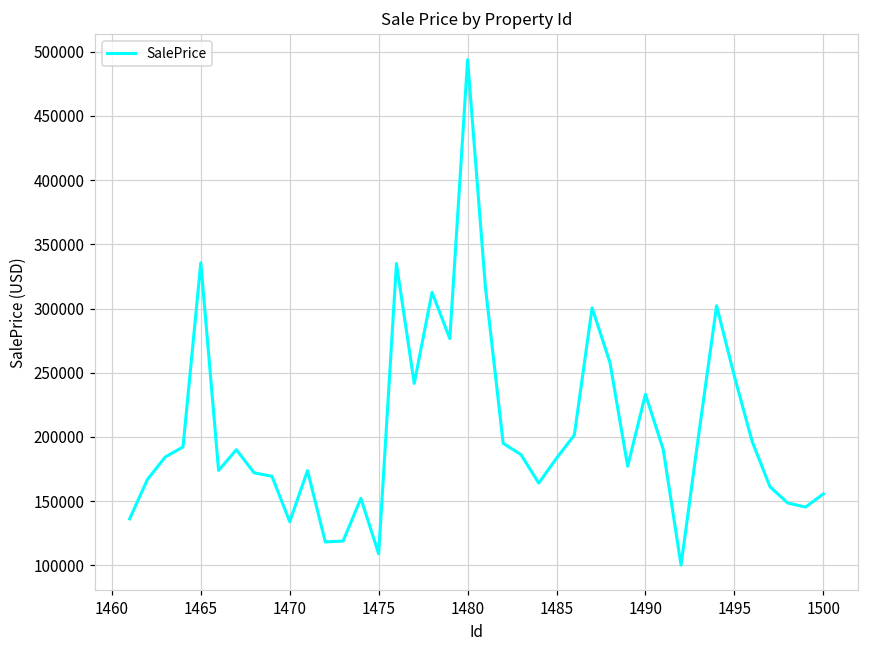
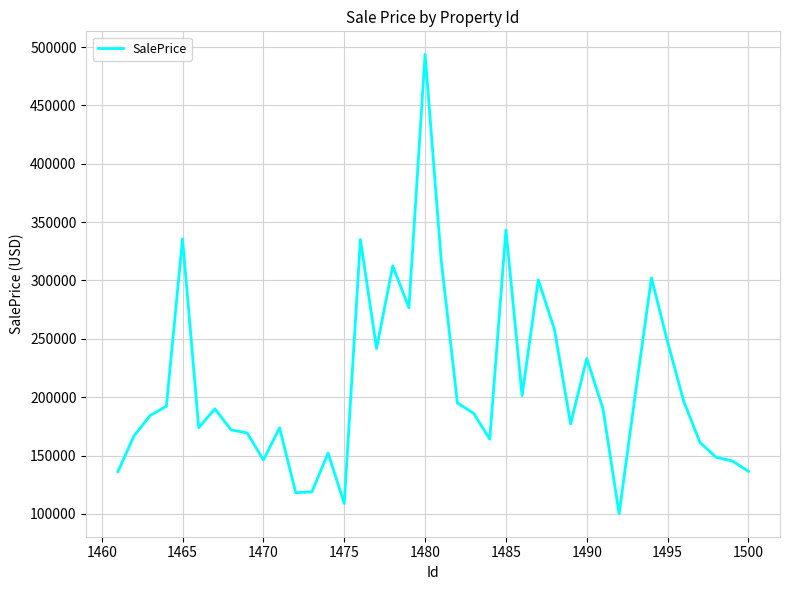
  {
    "1465": 336000,
-   "1470": 134000,
+   "1470": 146000,
    "1475": 109000,
    "1480": 494000,
-   "1485": 183000,
+   "1485": 343000,
    "1490": 233000,
    "1495": 247000,
-   "1500": 156000
+   "1500": 136000
  }
